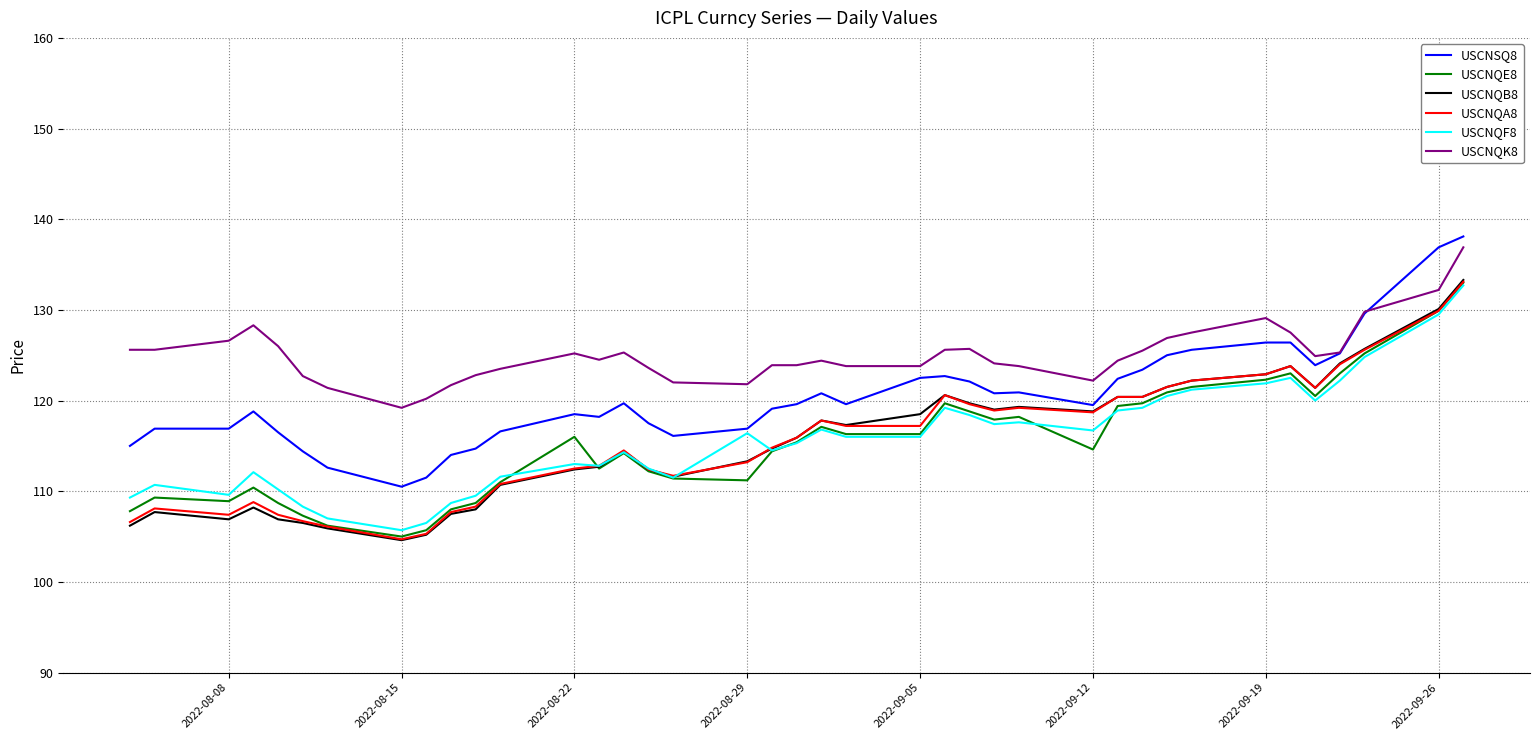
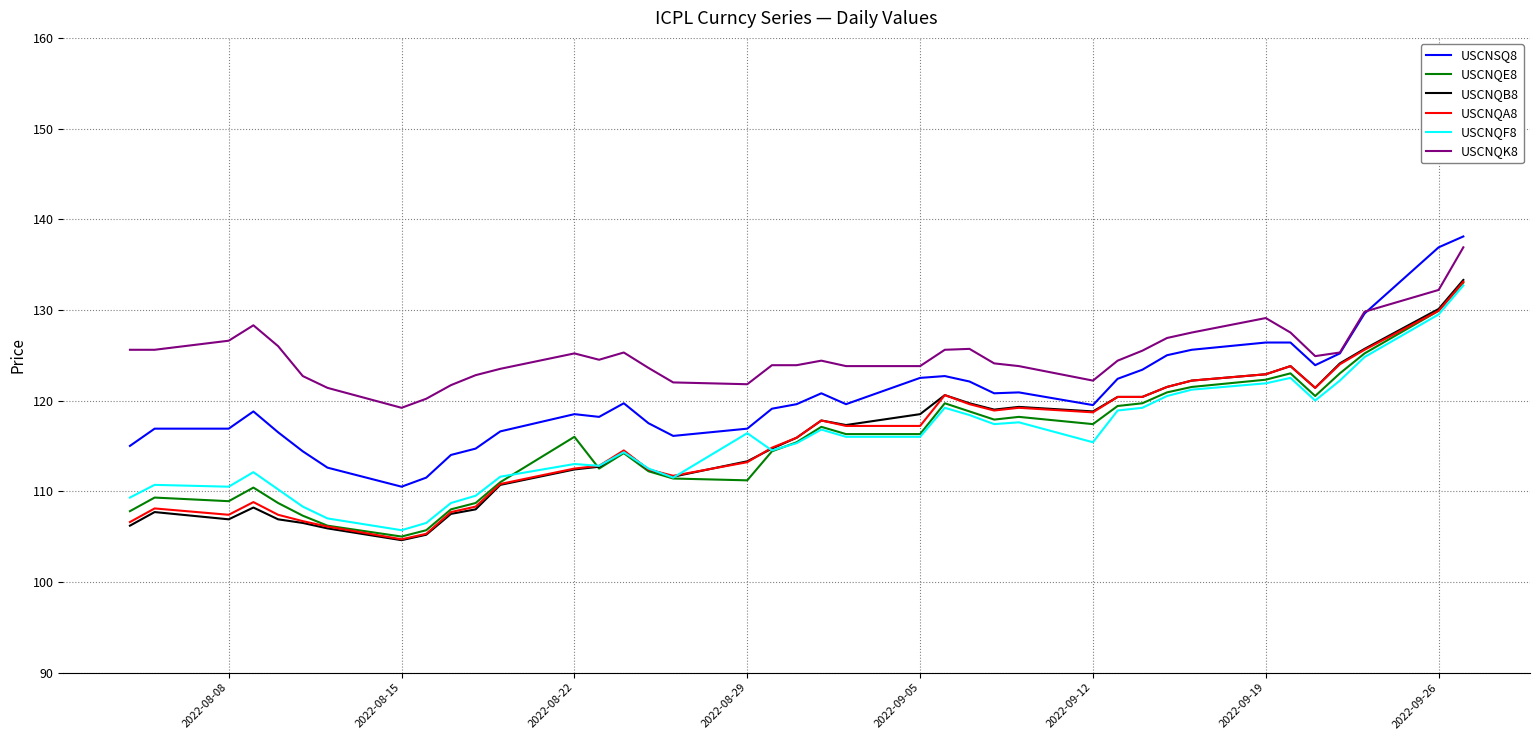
  {
    "USCNSQ8": {
      "2022-08-08": 117,
      "2022-08-15": 111,
      "2022-08-22": 119,
      "2022-08-29": 117,
      "2022-09-05": 123,
      "2022-09-12": 120,
      "2022-09-19": 126,
      "2022-09-26": 137
    },
    "USCNQE8": {
      "2022-08-08": 109,
      "2022-08-15": 105,
      "2022-08-22": 116,
      "2022-08-29": 111,
      "2022-09-05": 116,
-     "2022-09-12": 115,
+     "2022-09-12": 117,
      "2022-09-19": 122
    },
    "USCNQB8": {
      "2022-08-08": 107,
      "2022-09-05": 119
    },
    "USCNQA8": {
      "2022-08-08": 107,
      "2022-09-05": 117
    },
    "USCNQF8": {
-     "2022-08-08": 110,
+     "2022-08-08": 111,
      "2022-08-15": 106,
      "2022-08-22": 113,
      "2022-08-29": 116,
      "2022-09-05": 116,
-     "2022-09-12": 117,
+     "2022-09-12": 115,
      "2022-09-19": 122,
      "2022-09-26": 130
    },
    "USCNQK8": {
      "2022-08-08": 127,
      "2022-08-15": 119,
      "2022-08-22": 125,
      "2022-08-29": 122,
      "2022-09-05": 124,
      "2022-09-12": 122,
      "2022-09-19": 129,
      "2022-09-26": 132
    }
  }
